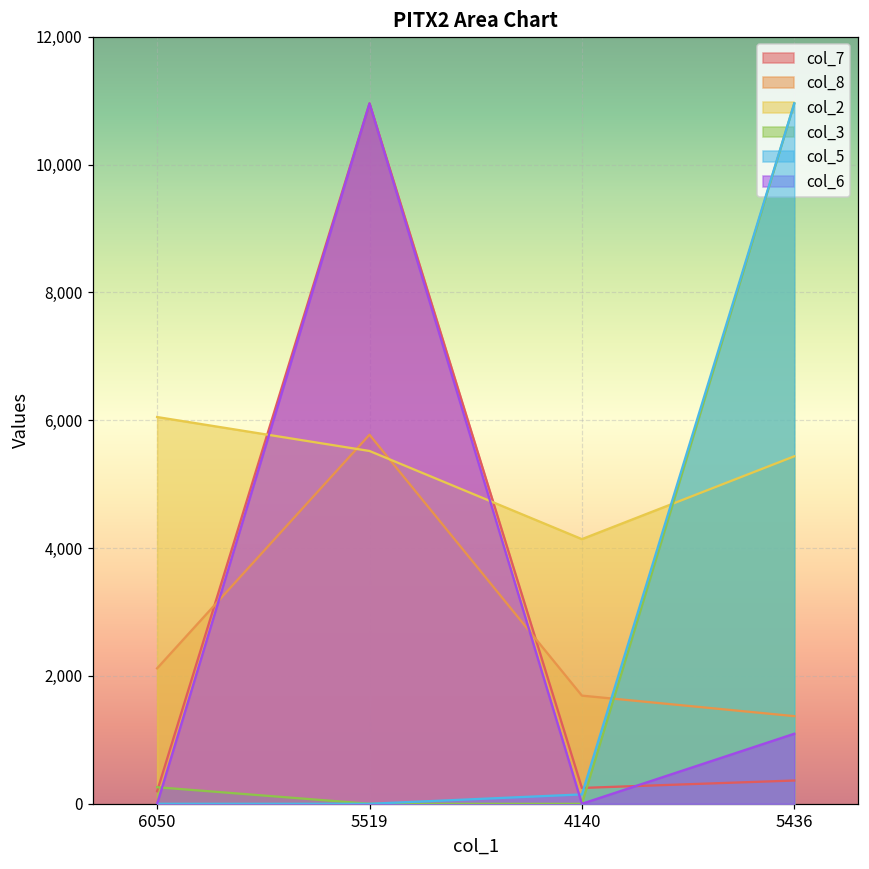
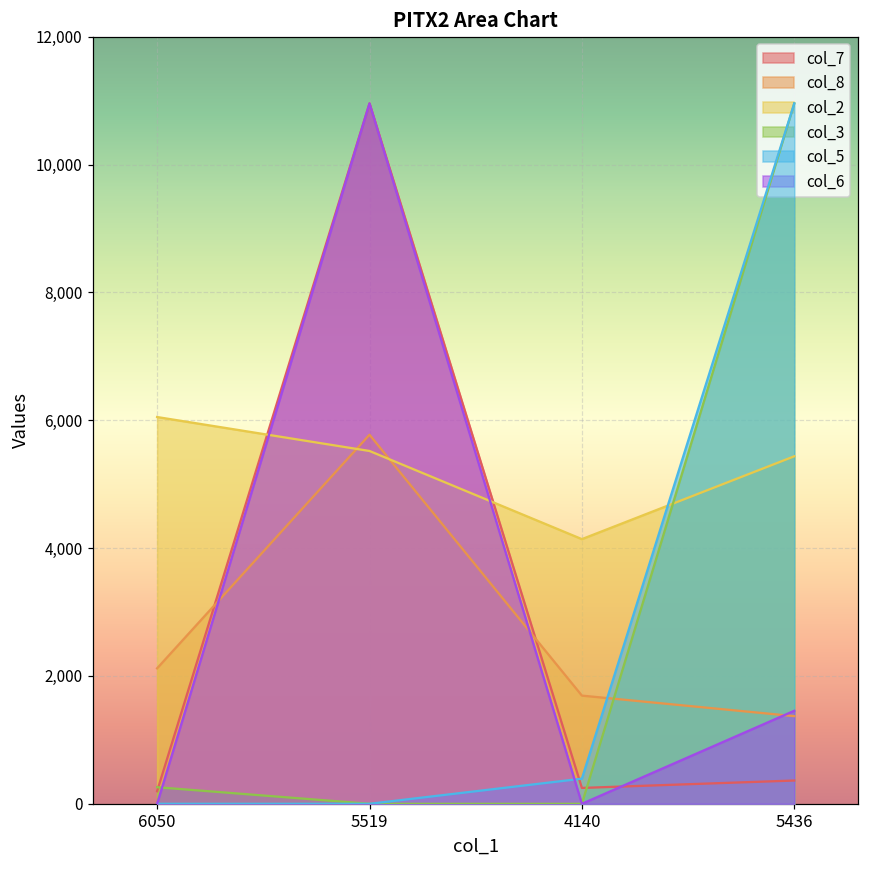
  {
    "col_3": {
      "6050": "300"
    },
    "col_5": {
-     "4140": "100"
+     "4140": "400"
    },
    "col_6": {
-     "5436": "1,100"
+     "5436": "1,500"
    }
  }
